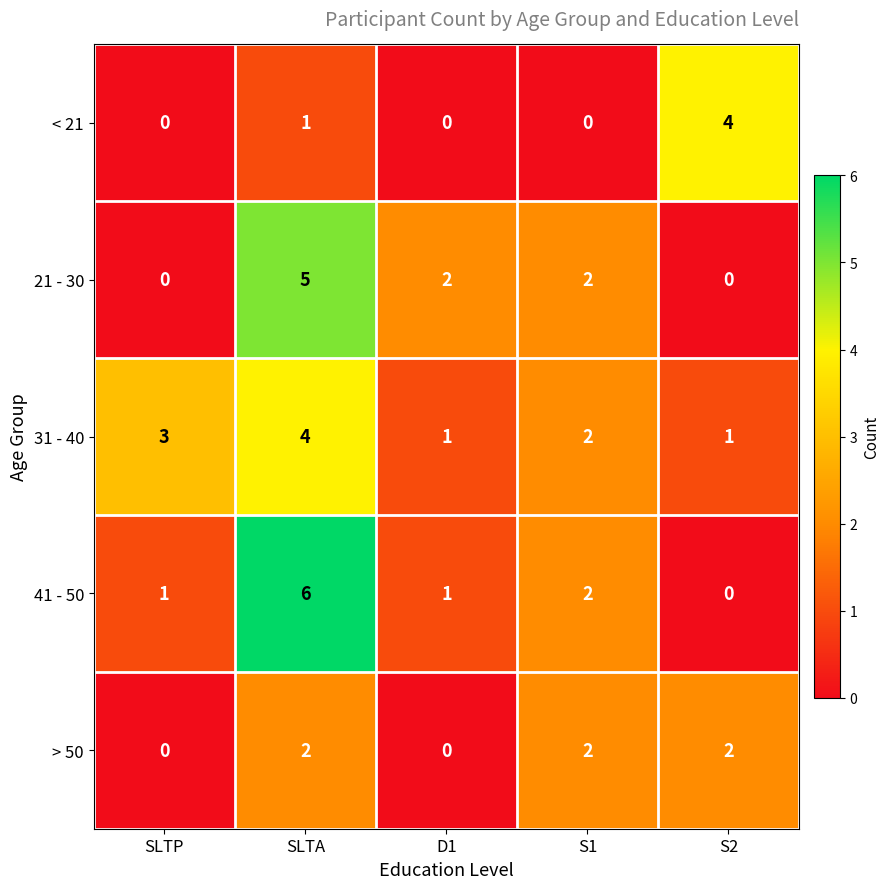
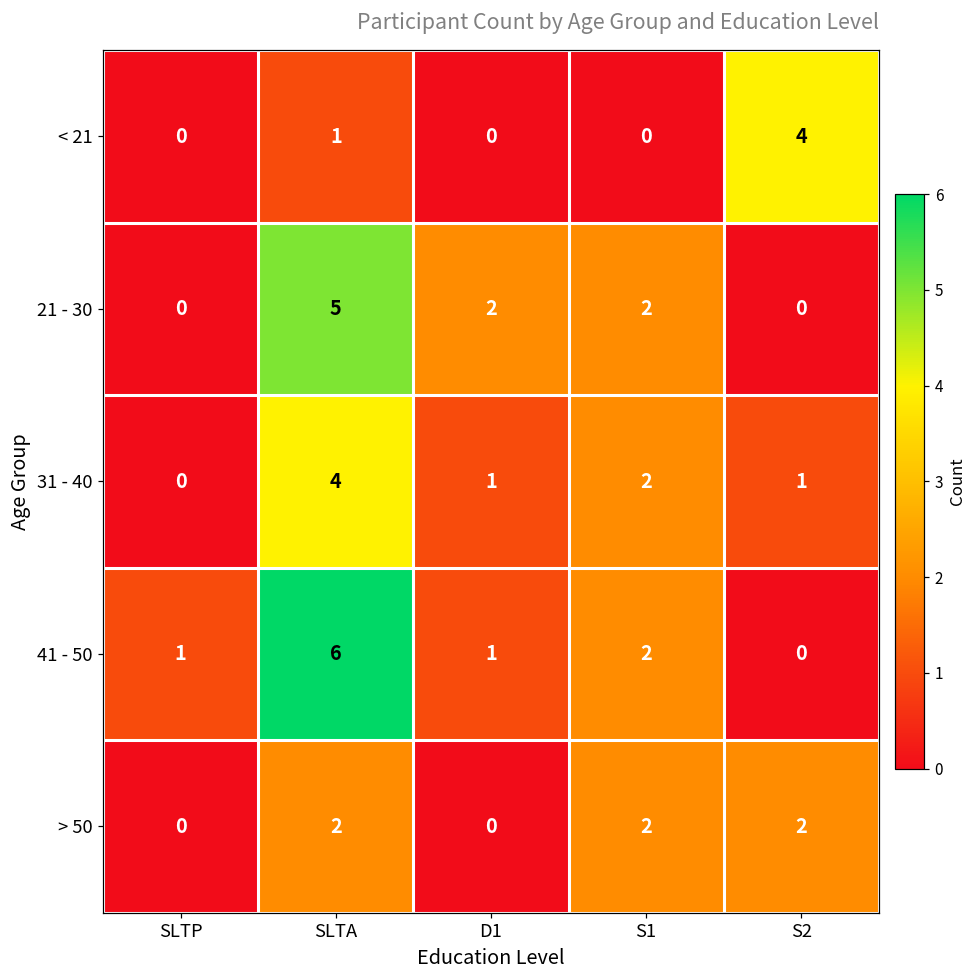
  {
    "< 21": {
      "SLTP": 0,
      "SLTA": 1,
      "D1": 0,
      "S1": 0,
      "S2": 4
    },
    "21 - 30": {
      "SLTP": 0,
      "SLTA": 5,
      "D1": 2,
      "S1": 2,
      "S2": 0
    },
    "31 - 40": {
-     "SLTP": 3,
+     "SLTP": 0,
      "SLTA": 4,
      "D1": 1,
      "S1": 2,
      "S2": 1
    },
    "41 - 50": {
      "SLTP": 1,
      "SLTA": 6,
      "D1": 1,
      "S1": 2,
      "S2": 0
    },
    "> 50": {
      "SLTP": 0,
      "SLTA": 2,
      "D1": 0,
      "S1": 2,
      "S2": 2
    }
  }
